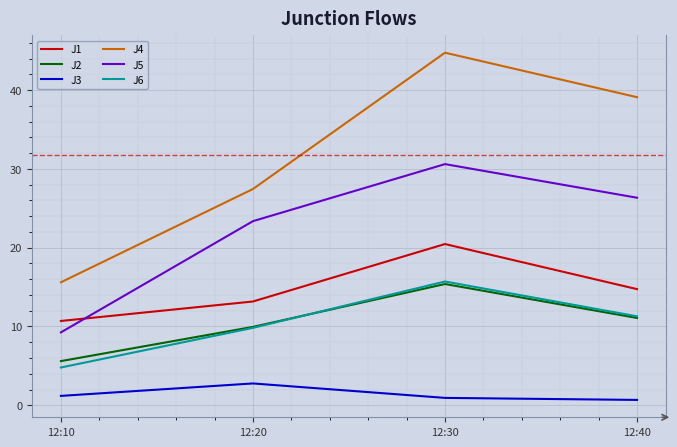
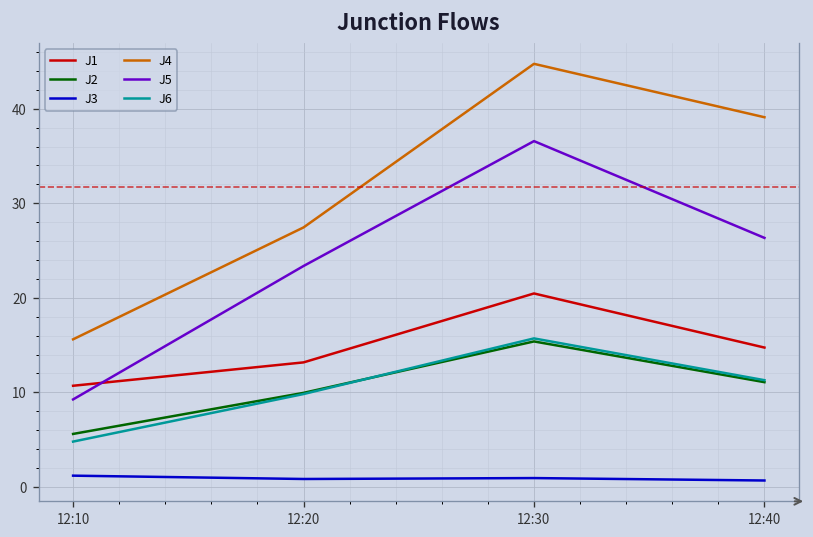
  {
    "J1": {
      "12:10": 11,
      "12:20": 13,
      "12:30": 20,
      "12:40": 15
    },
    "J2": {
      "12:10": 6
    },
    "J3": {
      "12:10": 1,
-     "12:20": 3,
+     "12:20": 1,
      "12:30": 1,
      "12:40": 1
    },
    "J4": {
      "12:10": 16,
      "12:20": 27,
      "12:30": 45,
      "12:40": 39
    },
    "J5": {
      "12:10": 9,
      "12:20": 23,
-     "12:30": 31,
+     "12:30": 37,
      "12:40": 26
    },
    "J6": {
      "12:10": 5
    }
  }
